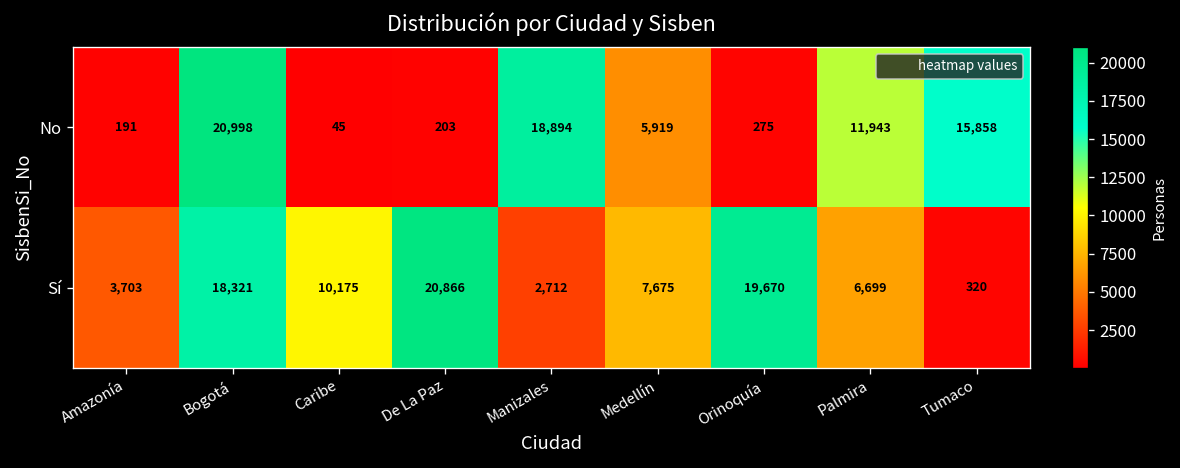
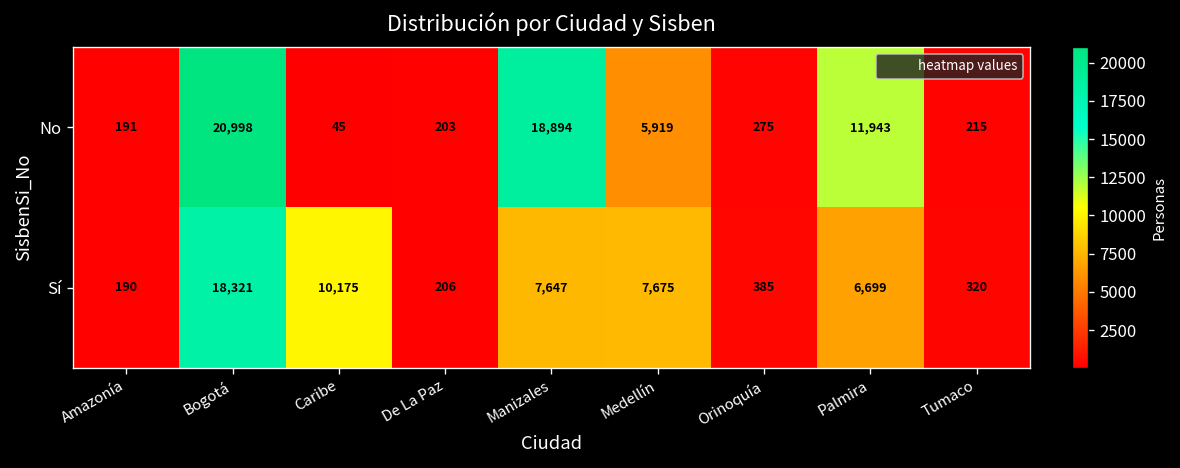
  {
    "No": {
      "Amazonía": "191",
      "Bogotá": "20,998",
      "Caribe": "45",
      "De La Paz": "203",
      "Manizales": "18,894",
      "Medellín": "5,919",
      "Orinoquía": "275",
      "Palmira": "11,943",
-     "Tumaco": "15,858"
+     "Tumaco": "215"
    },
    "Sí": {
-     "Amazonía": "3,703",
+     "Amazonía": "190",
      "Bogotá": "18,321",
      "Caribe": "10,175",
-     "De La Paz": "20,866",
-     "Manizales": "2,712",
+     "De La Paz": "206",
+     "Manizales": "7,647",
      "Medellín": "7,675",
-     "Orinoquía": "19,670",
+     "Orinoquía": "385",
      "Palmira": "6,699",
      "Tumaco": "320"
    }
  }
